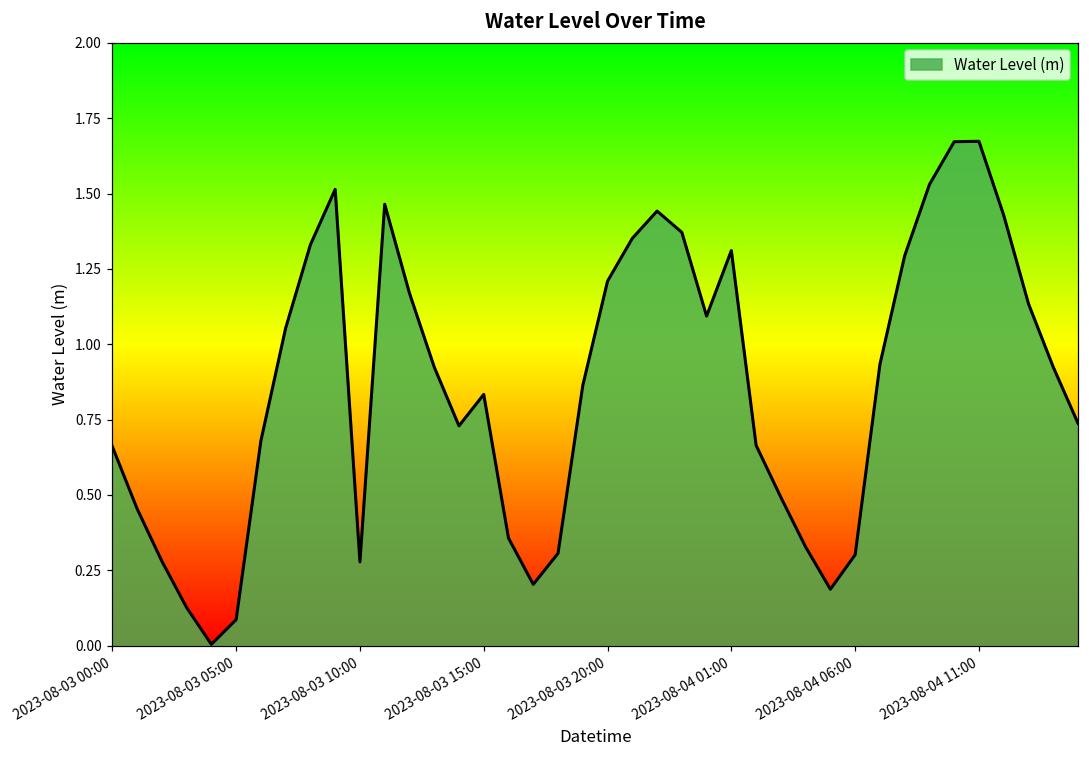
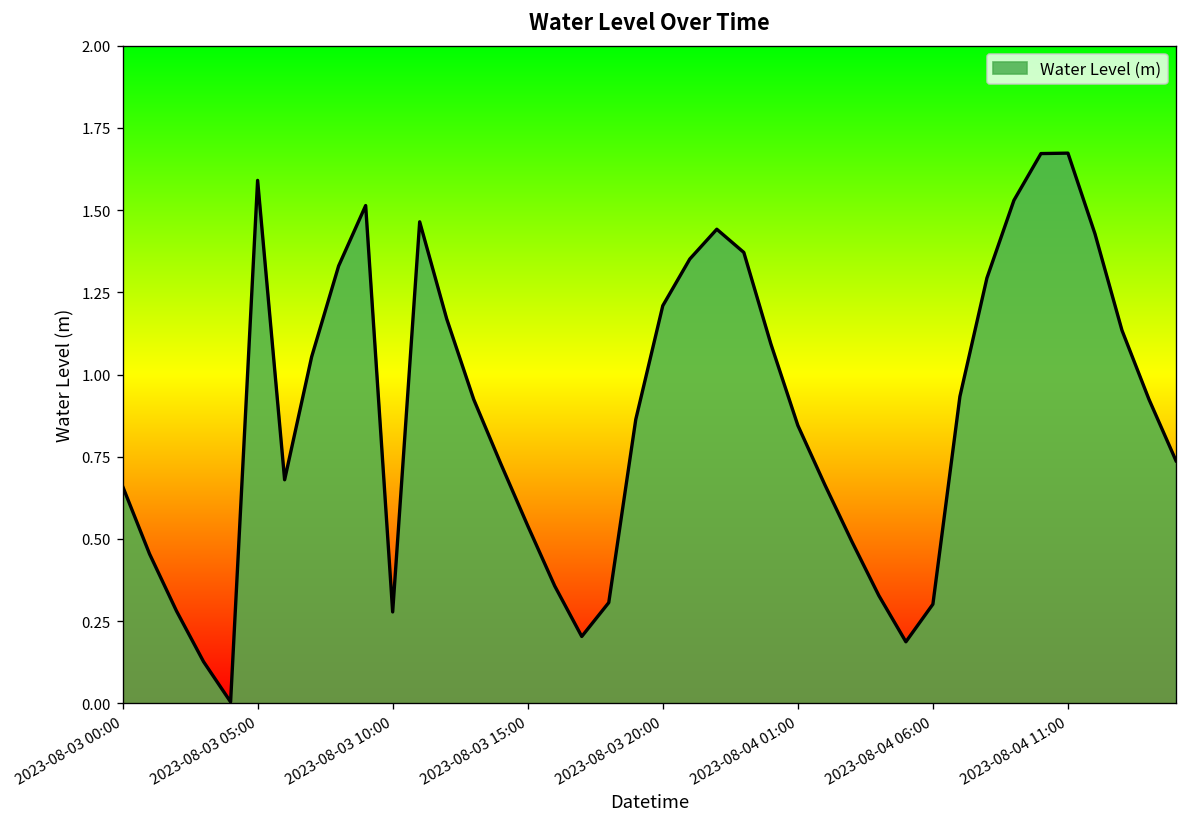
  {
    "2023-08-03 00:00": 0.66,
-   "2023-08-03 05:00": 0.09,
+   "2023-08-03 05:00": 1.59,
    "2023-08-03 10:00": 0.28,
-   "2023-08-03 15:00": 0.83,
+   "2023-08-03 15:00": 0.54,
    "2023-08-03 20:00": 1.21,
-   "2023-08-04 01:00": 1.31,
+   "2023-08-04 01:00": 0.85,
    "2023-08-04 06:00": 0.30,
    "2023-08-04 11:00": 1.67
  }
